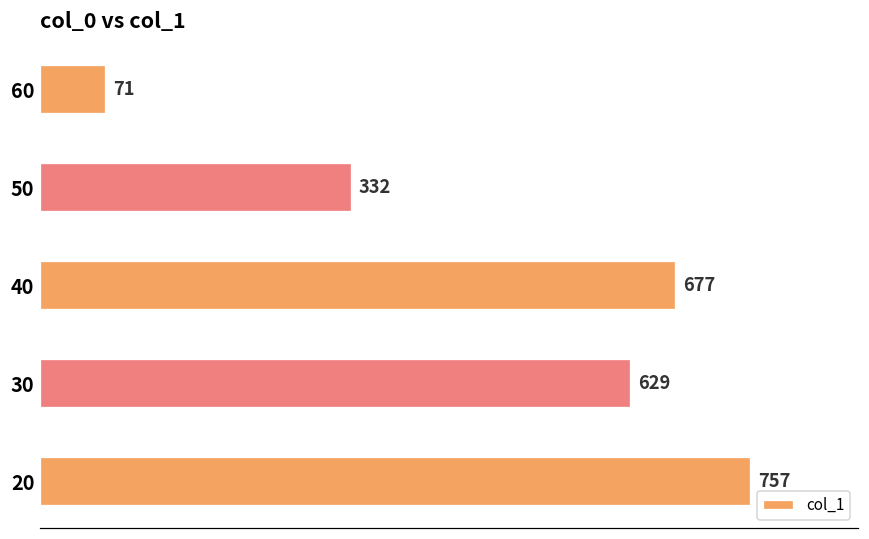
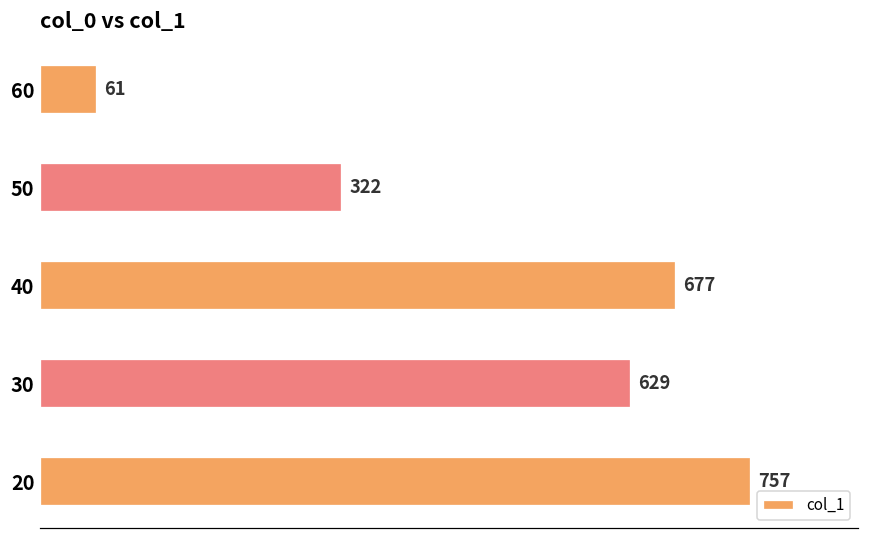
  {
-   "60": 71,
-   "50": 332,
+   "60": 61,
+   "50": 322,
    "40": 677,
    "30": 629,
    "20": 757
  }
